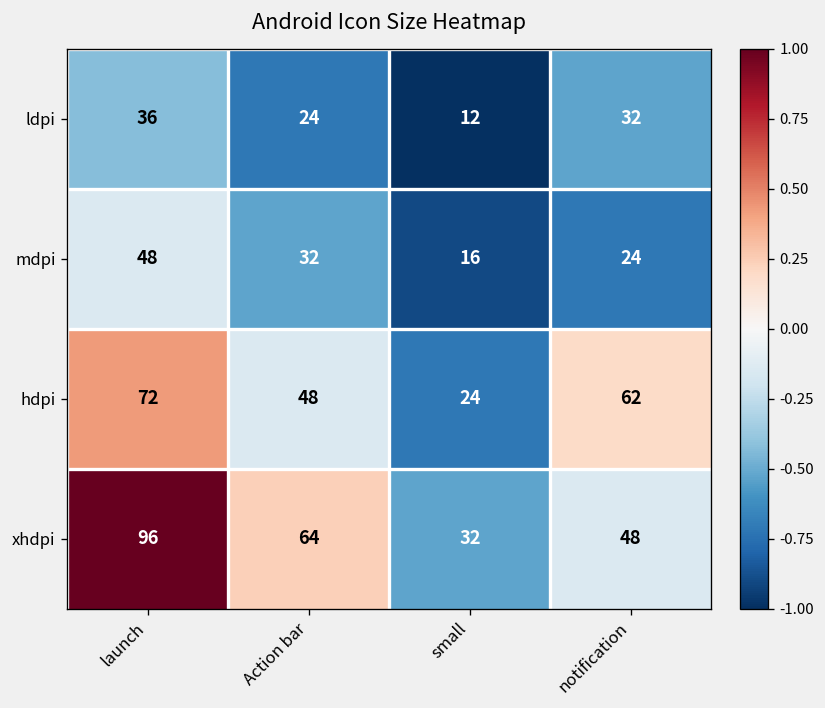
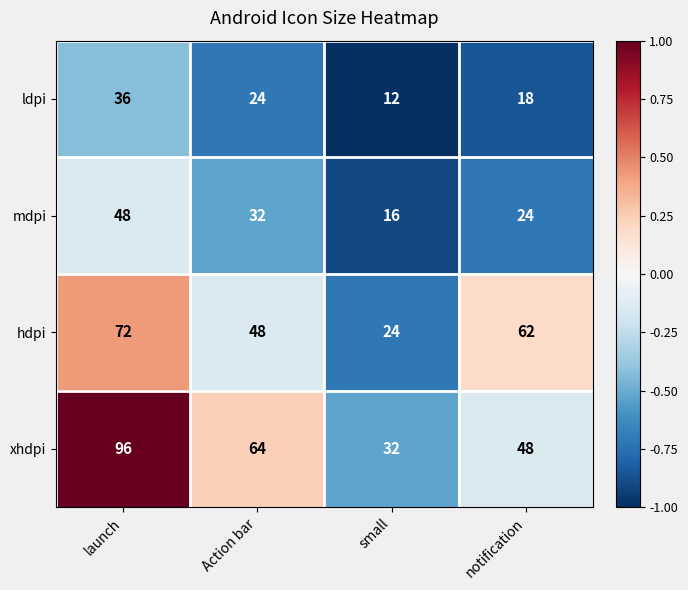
  {
    "ldpi": {
      "launch": 36,
      "Action bar": 24,
      "small": 12,
-     "notification": 32
+     "notification": 18
    },
    "mdpi": {
      "launch": 48,
      "Action bar": 32,
      "small": 16,
      "notification": 24
    },
    "hdpi": {
      "launch": 72,
      "Action bar": 48,
      "small": 24,
      "notification": 62
    },
    "xhdpi": {
      "launch": 96,
      "Action bar": 64,
      "small": 32,
      "notification": 48
    }
  }
